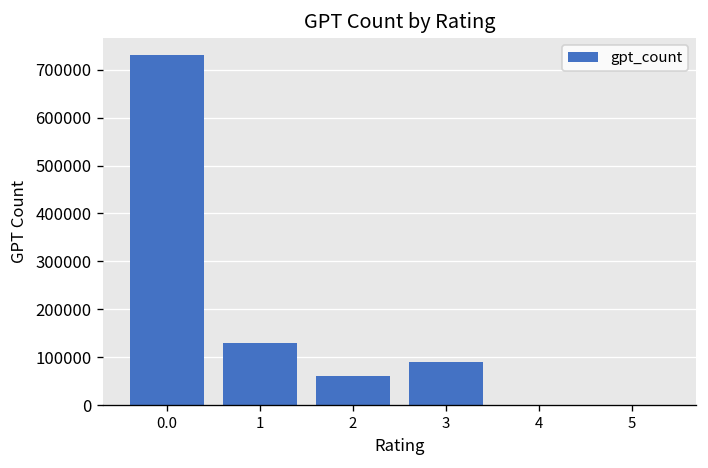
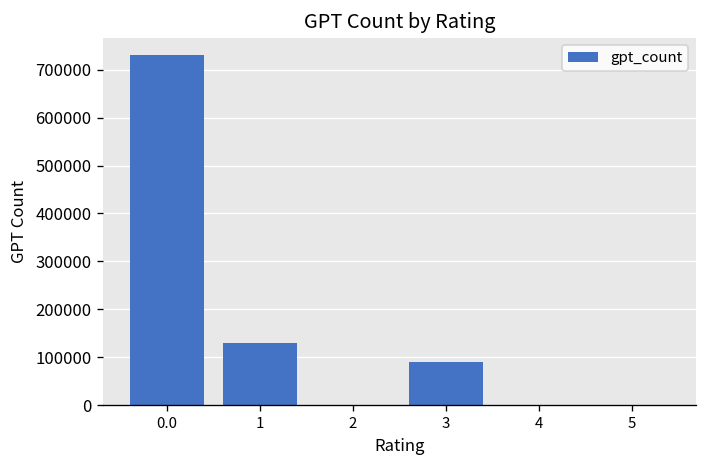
  {
    "0.0": 730000,
    "1": 130000,
-   "2": 60000,
+   "2": 0,
    "3": 90000
  }
